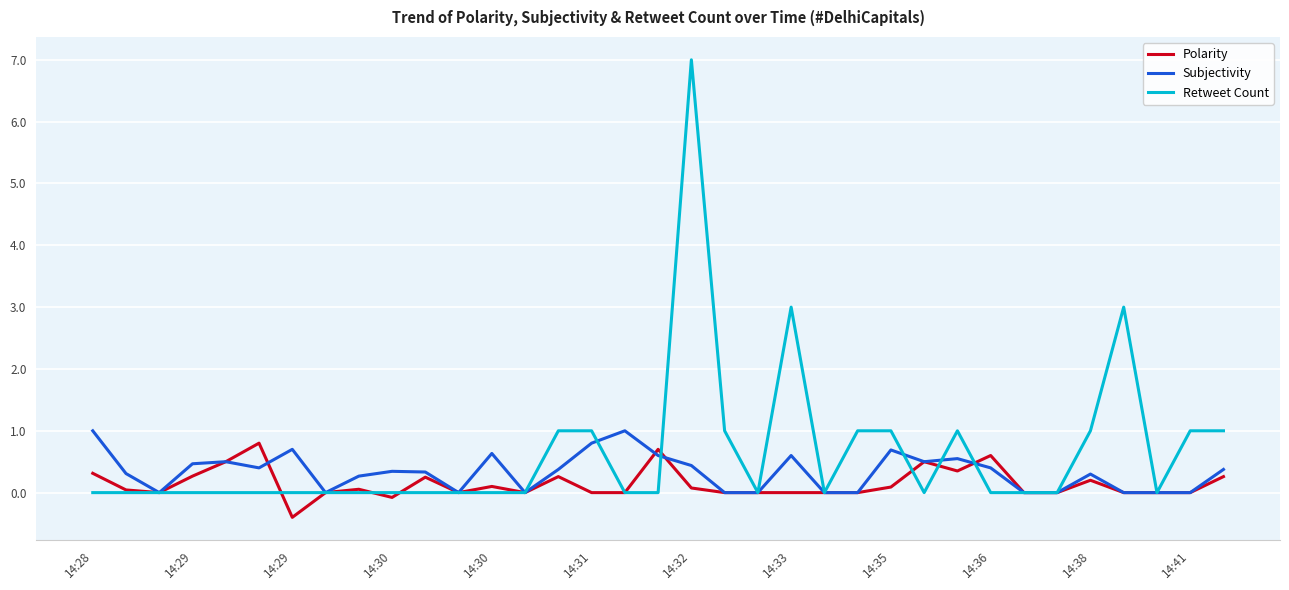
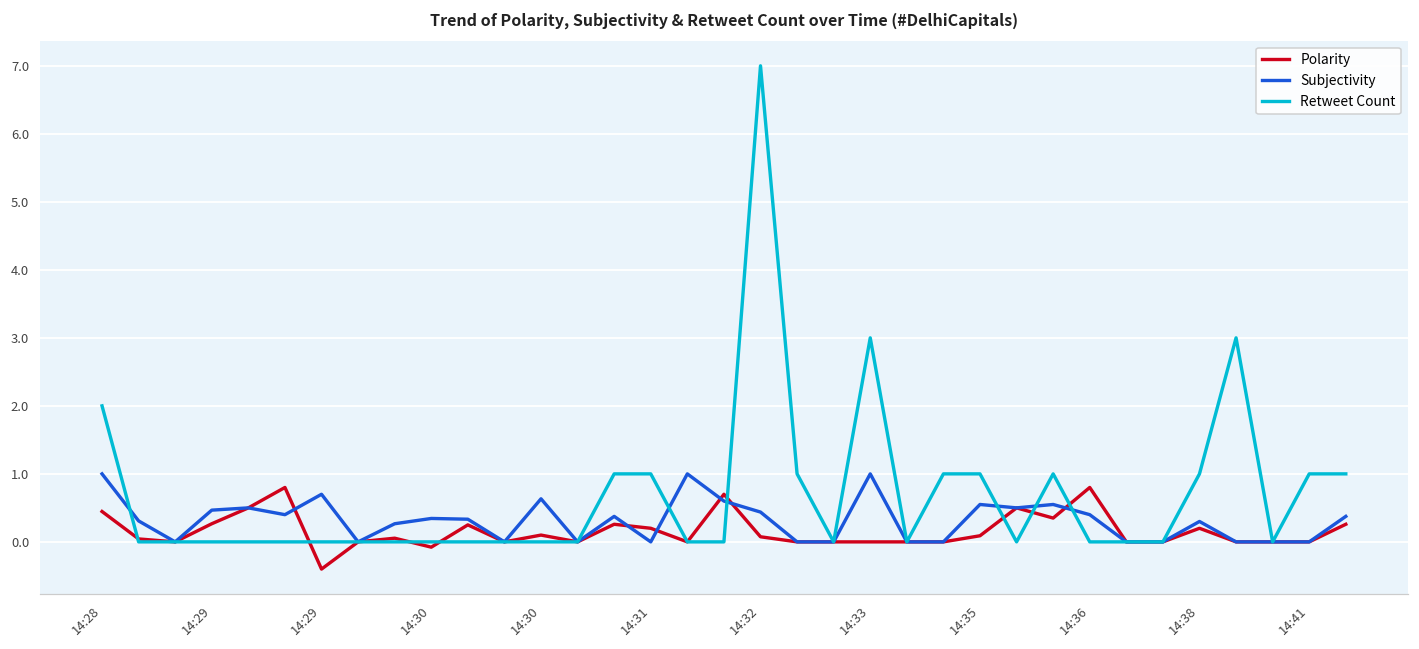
  {
    "Polarity": {
-     "14:28": 0.3,
-     "14:31": 0.0,
+     "14:28": 0.4,
+     "14:31": 0.2,
      "14:32": 0.1,
      "14:33": 0.0,
      "14:35": 0.1,
-     "14:36": 0.6,
+     "14:36": 0.8,
      "14:38": 0.2
    },
    "Subjectivity": {
      "14:28": 1.0,
-     "14:31": 0.8,
+     "14:31": 0.0,
      "14:32": 0.4,
-     "14:33": 0.6,
-     "14:35": 0.7,
+     "14:33": 1.0,
+     "14:35": 0.6,
      "14:36": 0.4,
      "14:38": 0.3
    },
    "Retweet Count": {
-     "14:28": 0,
+     "14:28": 2,
      "14:31": 1,
      "14:32": 7,
      "14:33": 3,
      "14:35": 1,
      "14:36": 0,
      "14:38": 1,
      "14:41": 1
    }
  }
